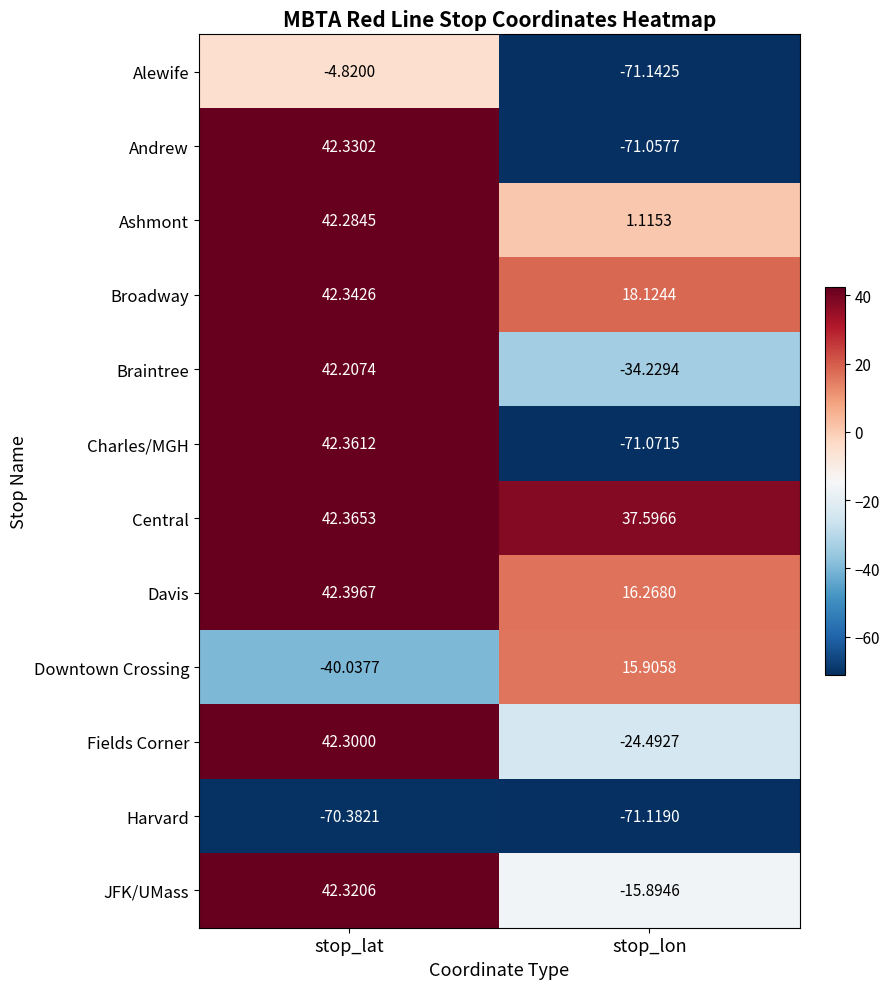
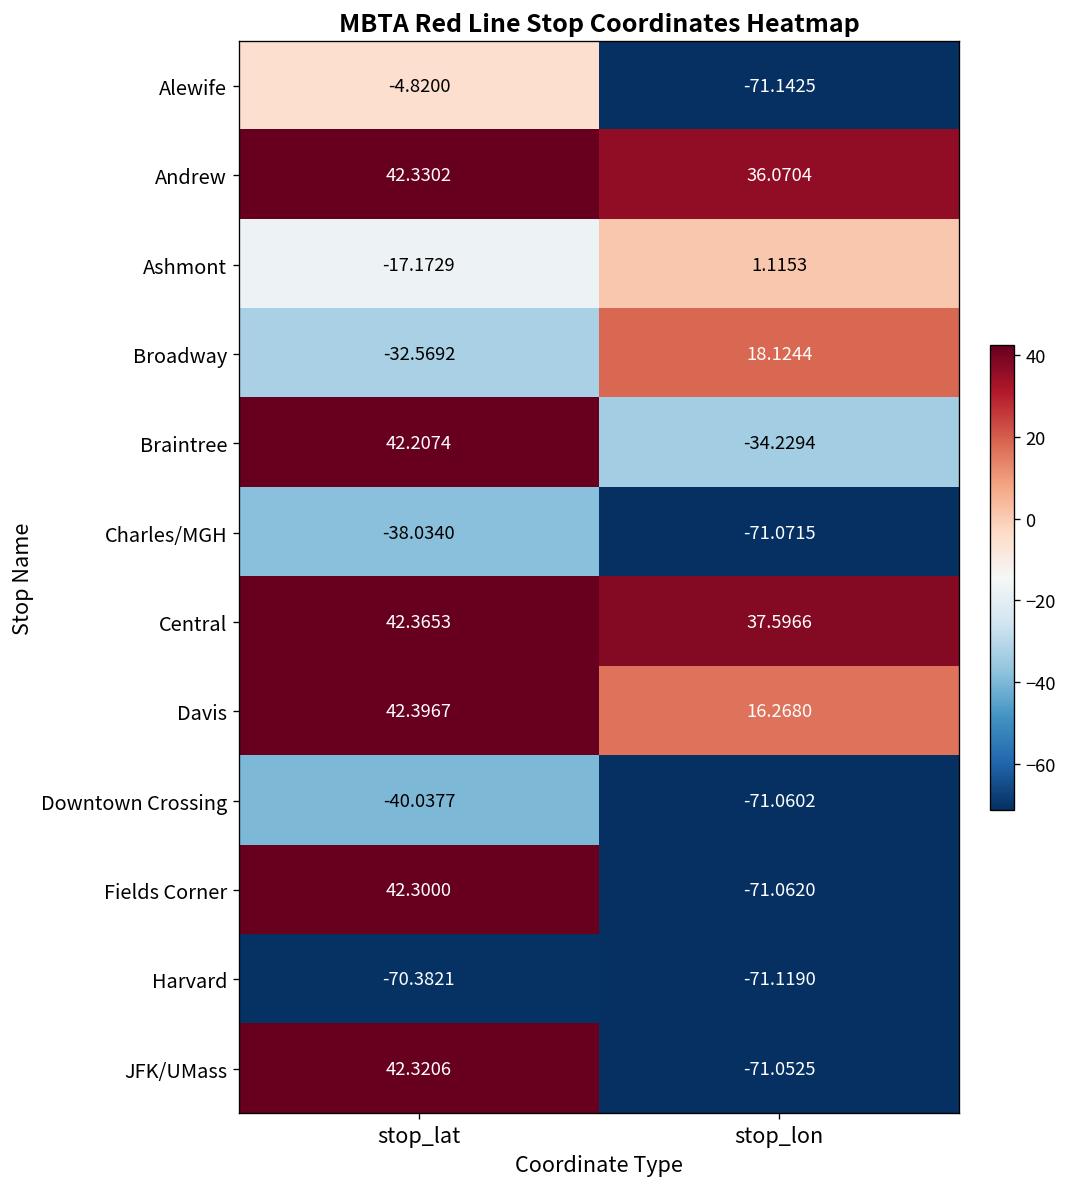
  {
    "Alewife": {
      "stop_lat": -4.8200,
      "stop_lon": -71.1425
    },
    "Andrew": {
      "stop_lat": 42.3302,
-     "stop_lon": -71.0577
+     "stop_lon": 36.0704
    },
    "Ashmont": {
-     "stop_lat": 42.2845,
+     "stop_lat": -17.1729,
      "stop_lon": 1.1153
    },
    "Broadway": {
-     "stop_lat": 42.3426,
+     "stop_lat": -32.5692,
      "stop_lon": 18.1244
    },
    "Braintree": {
      "stop_lat": 42.2074,
      "stop_lon": -34.2294
    },
    "Charles/MGH": {
-     "stop_lat": 42.3612,
+     "stop_lat": -38.0340,
      "stop_lon": -71.0715
    },
    "Central": {
      "stop_lat": 42.3653,
      "stop_lon": 37.5966
    },
    "Davis": {
      "stop_lat": 42.3967,
      "stop_lon": 16.2680
    },
    "Downtown Crossing": {
      "stop_lat": -40.0377,
-     "stop_lon": 15.9058
+     "stop_lon": -71.0602
    },
    "Fields Corner": {
      "stop_lat": 42.3000,
-     "stop_lon": -24.4927
+     "stop_lon": -71.0620
    },
    "Harvard": {
      "stop_lat": -70.3821,
      "stop_lon": -71.1190
    },
    "JFK/UMass": {
      "stop_lat": 42.3206,
-     "stop_lon": -15.8946
+     "stop_lon": -71.0525
    }
  }
